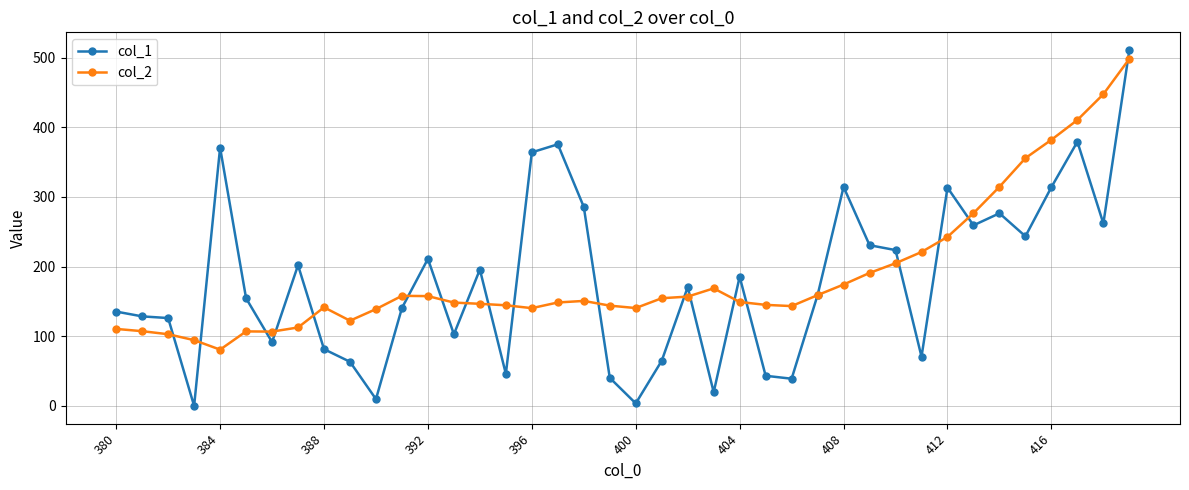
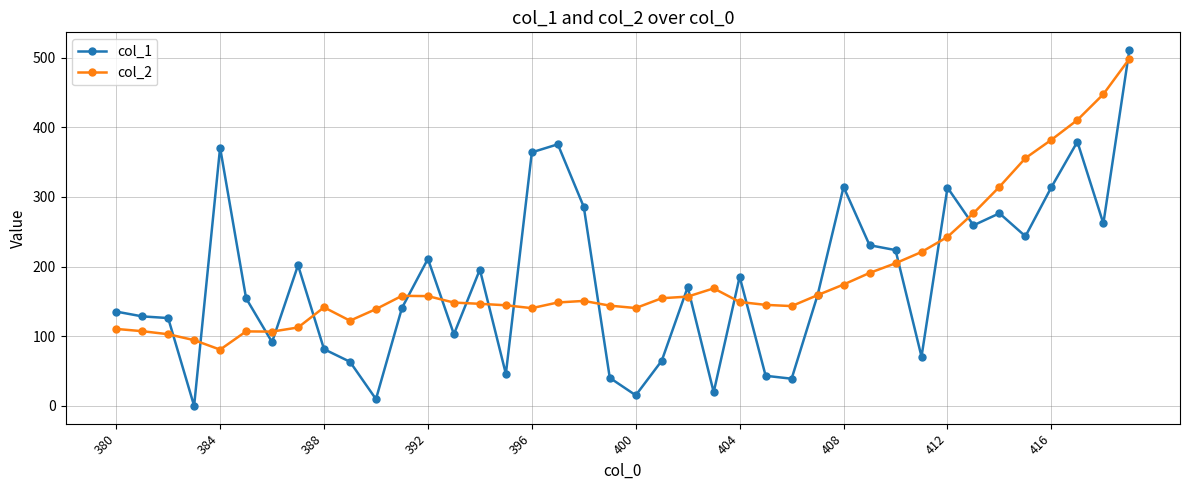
  {
    "col_1": {
      "380": 140,
      "384": 370,
      "388": 80,
      "392": 210,
      "396": 360,
-     "400": 0,
+     "400": 20,
      "404": 190,
      "408": 310,
      "412": 310,
      "416": 310
    },
    "col_2": {
      "380": 110,
      "384": 80,
      "388": 140,
      "392": 160,
      "396": 140,
      "400": 140,
      "404": 150,
      "408": 170,
      "412": 240,
      "416": 380
    }
  }
